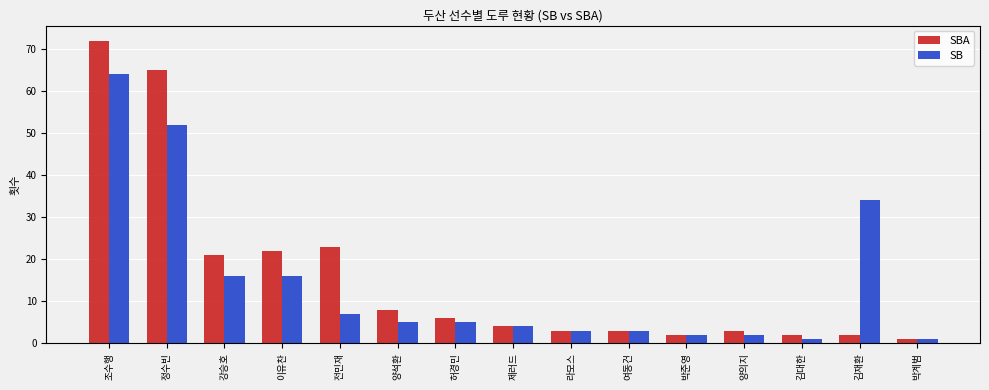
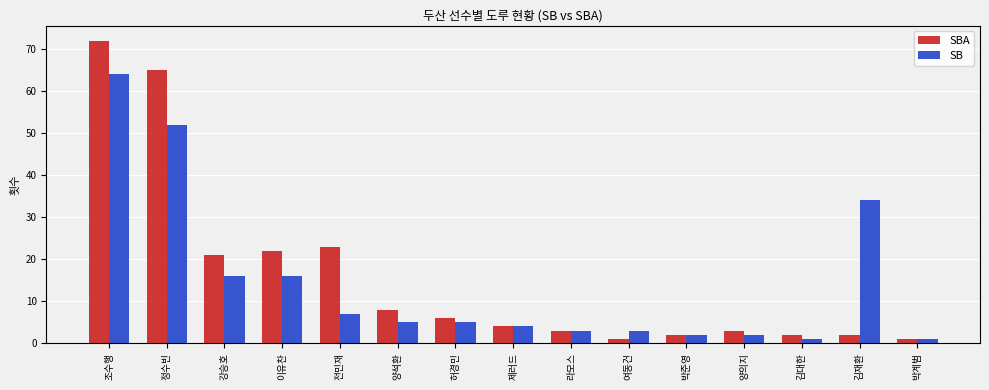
  {
    "SBA": {
      "조수행": 72,
      "정수빈": 65,
      "강승호": 21,
      "이유찬": 22,
      "전민재": 23,
      "양석환": 8,
      "허경민": 6,
      "제러드": 4,
      "라모스": 3,
-     "여동건": 3,
+     "여동건": 1,
      "박준영": 2,
      "양의지": 3,
      "김대한": 2,
      "김재환": 2,
      "박계범": 1
    },
    "SB": {
      "조수행": 64,
      "정수빈": 52,
      "강승호": 16,
      "이유찬": 16,
      "전민재": 7,
      "양석환": 5,
      "허경민": 5,
      "제러드": 4,
      "라모스": 3,
      "여동건": 3,
      "박준영": 2,
      "양의지": 2,
      "김대한": 1,
      "김재환": 34,
      "박계범": 1
    }
  }
